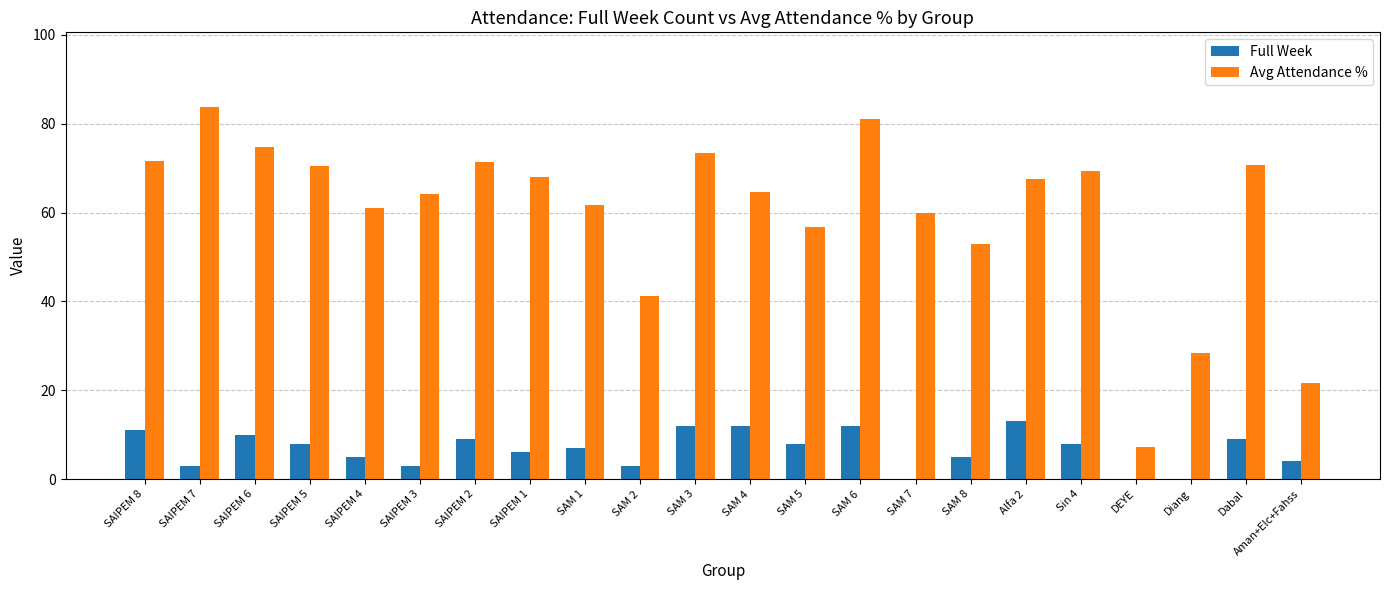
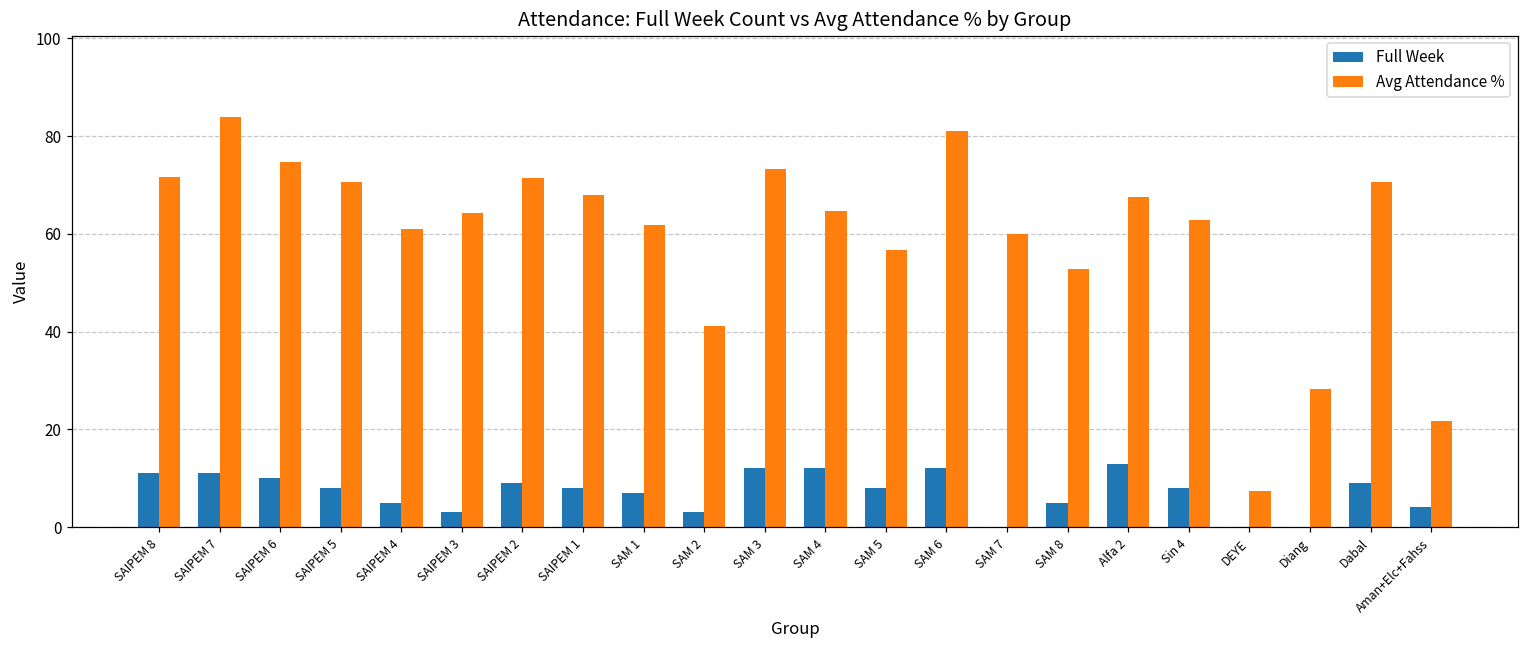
  {
    "Full Week": {
      "SAIPEM 8": 11,
-     "SAIPEM 7": 3,
+     "SAIPEM 7": 11,
      "SAIPEM 6": 10,
      "SAIPEM 5": 8,
      "SAIPEM 4": 5,
      "SAIPEM 3": 3,
      "SAIPEM 2": 9,
-     "SAIPEM 1": 6,
+     "SAIPEM 1": 8,
      "SAM 1": 7,
      "SAM 2": 3,
      "SAM 3": 12,
      "SAM 4": 12,
      "SAM 5": 8,
      "SAM 6": 12,
      "SAM 7": 0,
      "SAM 8": 5,
      "Alfa 2": 13,
      "Sin 4": 8,
      "DEYE": 0,
      "Diang": 0,
      "Dabal": 9,
      "Aman+Elc+Fahss": 4
    },
    "Avg Attendance %": {
      "SAIPEM 8": 72,
      "SAIPEM 7": 84,
      "SAIPEM 6": 75,
      "SAIPEM 5": 71,
      "SAIPEM 4": 61,
      "SAIPEM 3": 64,
      "SAIPEM 2": 71,
      "SAIPEM 1": 68,
      "SAM 1": 62,
      "SAM 2": 41,
      "SAM 3": 73,
      "SAM 4": 65,
      "SAM 5": 57,
      "SAM 6": 81,
      "SAM 7": 60,
      "SAM 8": 53,
      "Alfa 2": 68,
-     "Sin 4": 69,
+     "Sin 4": 63,
      "DEYE": 7,
      "Diang": 28,
      "Dabal": 71,
      "Aman+Elc+Fahss": 22
    }
  }
